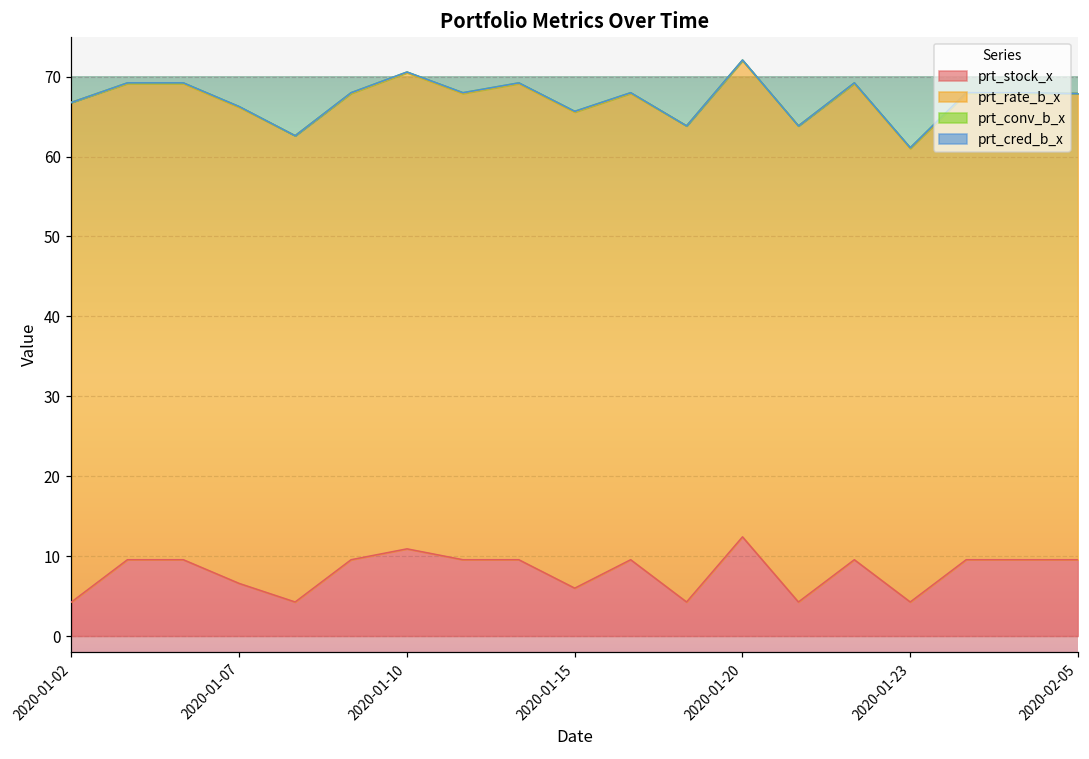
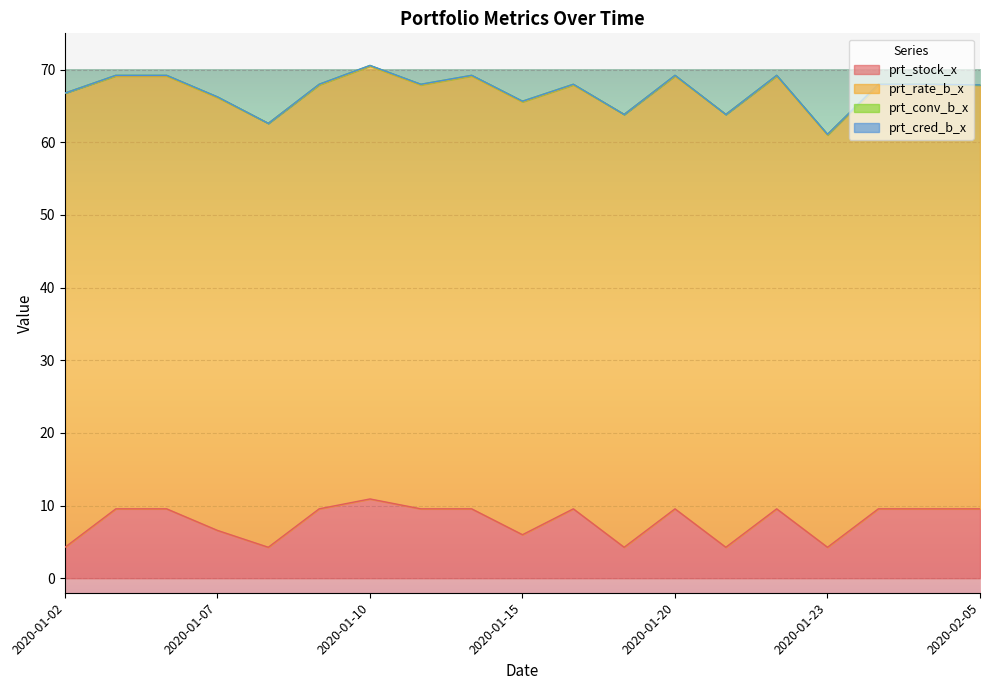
  {
    "prt_stock_x": {
      "2020-01-02": 4,
      "2020-01-07": 7,
      "2020-01-10": 11,
      "2020-01-15": 6,
-     "2020-01-20": 12,
+     "2020-01-20": 10,
      "2020-01-23": 4,
      "2020-02-05": 10
    }
  }
